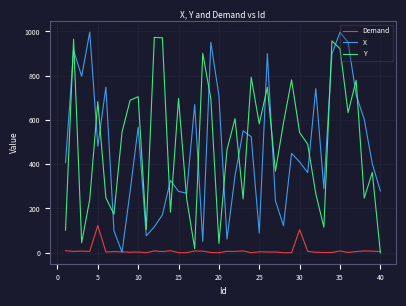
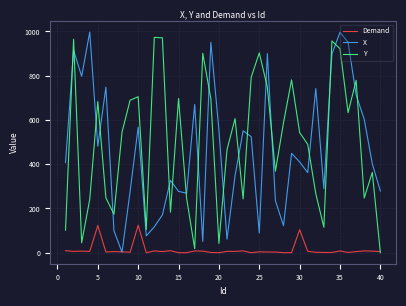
  {
    "Demand": {
      "5": 120,
-     "10": 0,
+     "10": 120,
      "15": 0,
      "20": 0,
      "25": 0,
      "30": 100,
      "35": 10
    },
    "X": {
      "5": 480,
      "10": 570,
      "15": 280,
-     "20": 710,
+     "20": 560,
      "25": 90,
      "30": 410,
      "35": 1000,
      "40": 280
    },
    "Y": {
      "5": 680,
      "10": 710,
      "15": 700,
      "20": 40,
-     "25": 580,
+     "25": 900,
      "30": 540,
      "35": 920
    }
  }
